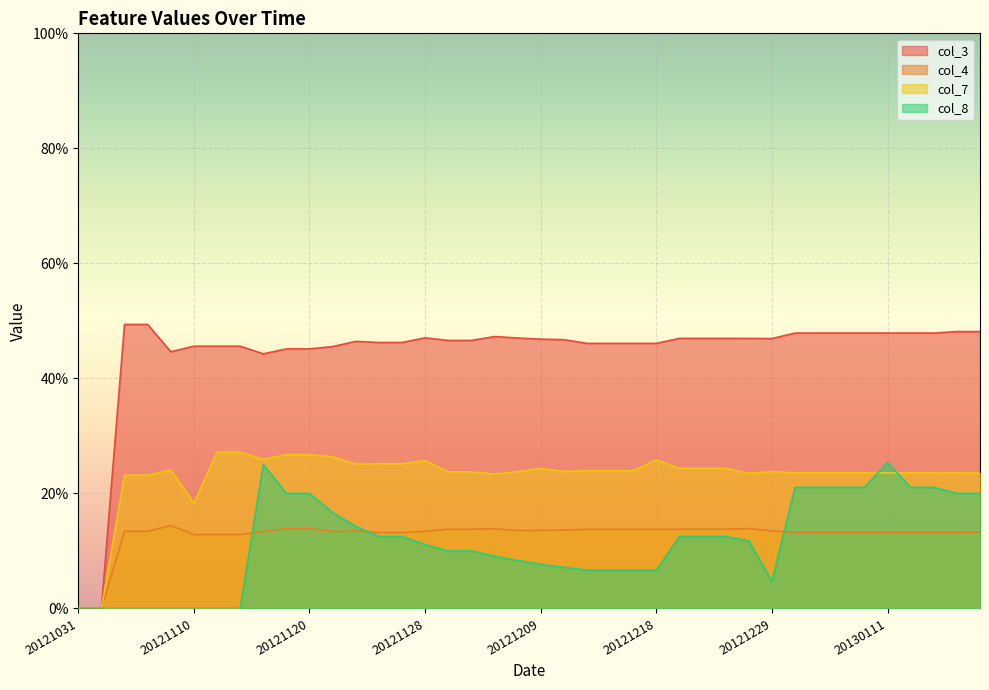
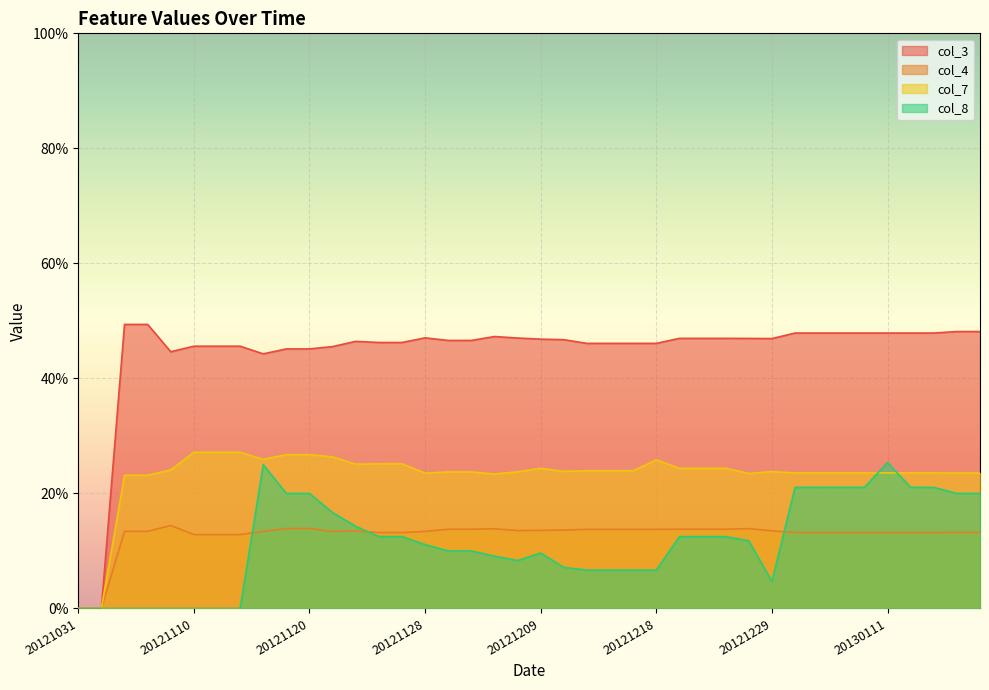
  {
    "col_7": {
-     "20121110": "18%",
+     "20121110": "27%",
      "20121120": "27%",
-     "20121128": "26%",
+     "20121128": "24%",
      "20121209": "24%",
      "20121218": "26%",
      "20121229": "24%",
      "20130111": "24%"
    },
    "col_8": {
      "20121110": "0%",
      "20121120": "20%",
      "20121128": "11%",
-     "20121209": "8%",
+     "20121209": "10%",
      "20121218": "7%",
      "20121229": "5%",
      "20130111": "25%"
    }
  }
